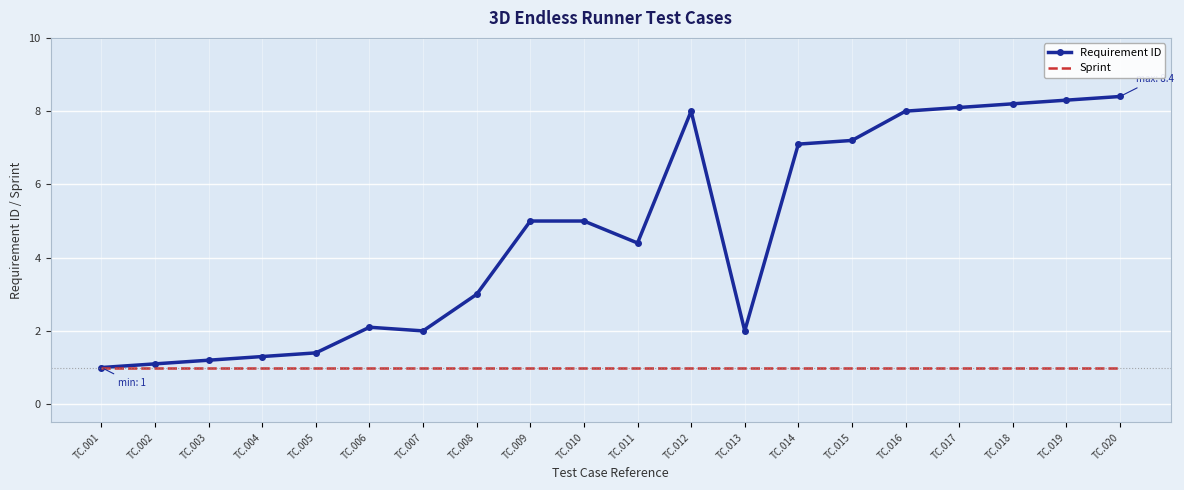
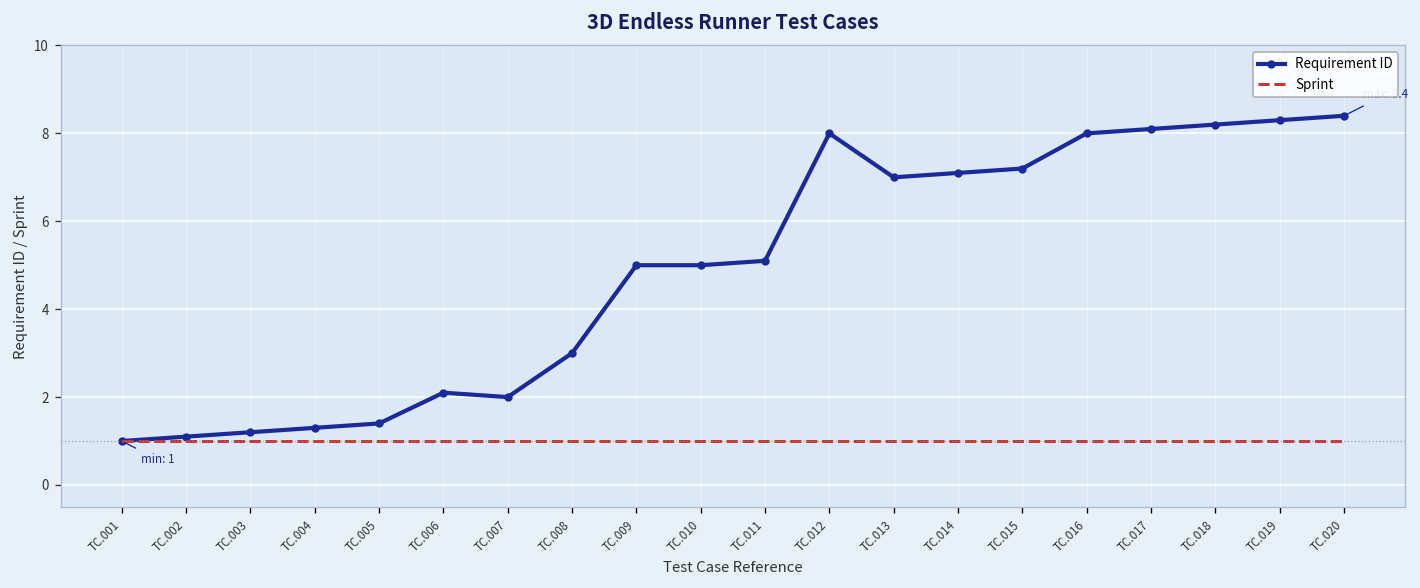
  {
    "Requirement ID": {
      "TC.003": 1.2,
      "TC.004": 1.3,
      "TC.005": 1.4,
      "TC.006": 2.1,
      "TC.007": 2.0,
      "TC.008": 3.0,
      "TC.009": 5.0,
      "TC.010": 5.0,
-     "TC.011": 4.4,
+     "TC.011": 5.1,
      "TC.012": 8.0,
-     "TC.013": 2,
+     "TC.013": 7,
      "TC.014": 7.1,
      "TC.015": 7.2,
      "TC.016": 8.0,
      "TC.017": 8.1,
      "TC.018": 8.2,
      "TC.019": 8.3
    },
    "Sprint": {
      "TC.003": 1.0,
      "TC.004": 1.0,
      "TC.005": 1.0,
      "TC.006": 1.0,
      "TC.007": 1.0,
      "TC.008": 1.0,
      "TC.009": 1.0,
      "TC.010": 1.0,
      "TC.011": 1.0,
      "TC.012": 1.0,
      "TC.013": 1.0,
      "TC.014": 1.0,
      "TC.015": 1.0,
      "TC.016": 1.0,
      "TC.017": 1.0,
      "TC.018": 1.0,
      "TC.019": 1.0,
      "TC.020": 1.0
    }
  }
